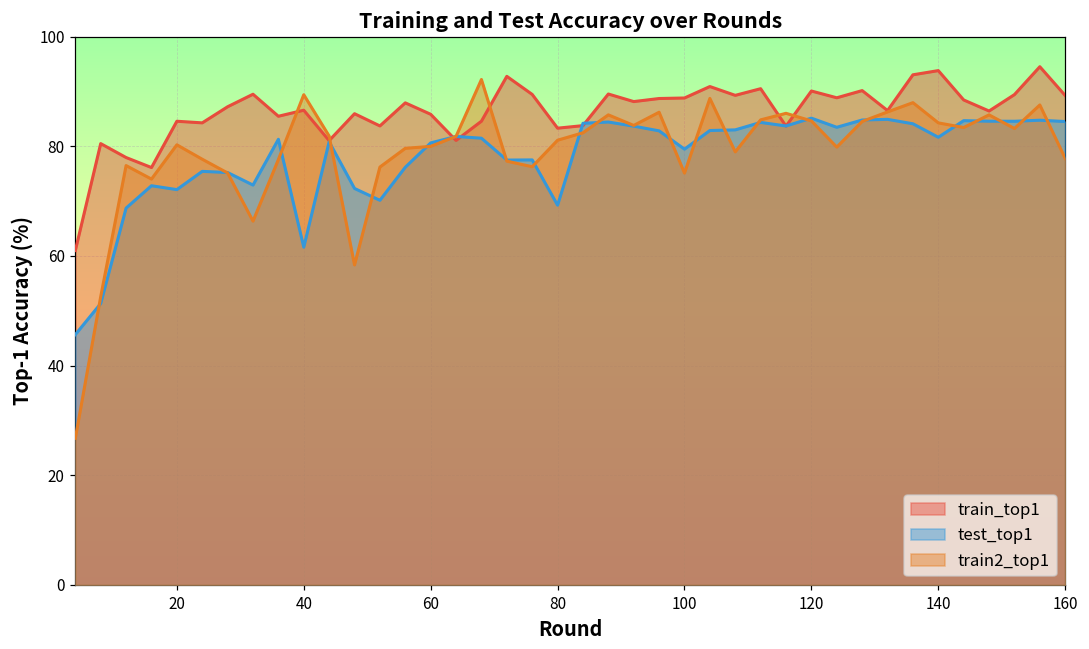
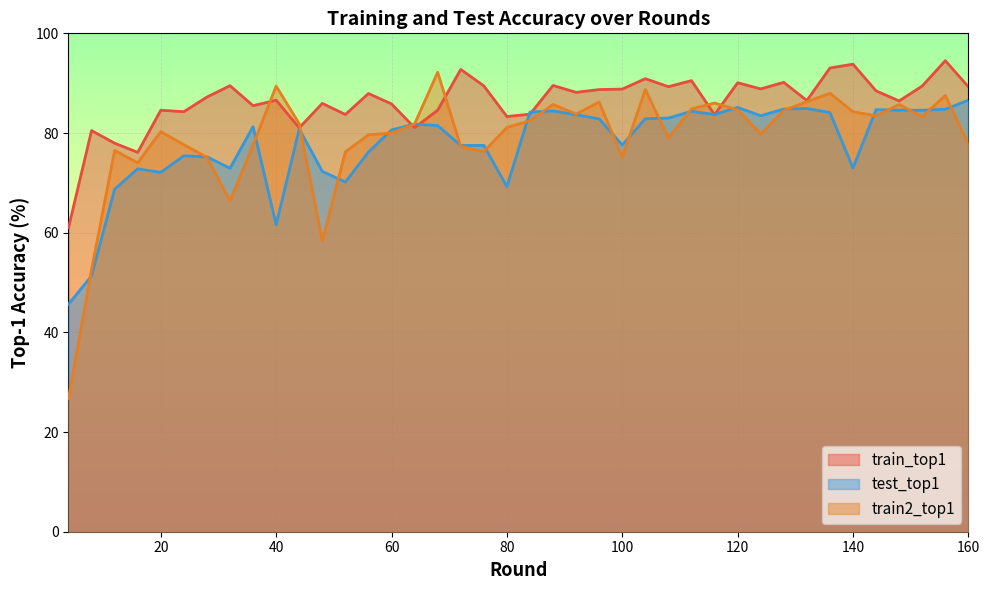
  {
    "test_top1": {
      "20": 72,
      "40": 62,
      "60": 81,
      "80": 69,
-     "100": 79,
-     "140": 82,
-     "160": 85
+     "100": 78,
+     "140": 73,
+     "160": 87
    }
  }
